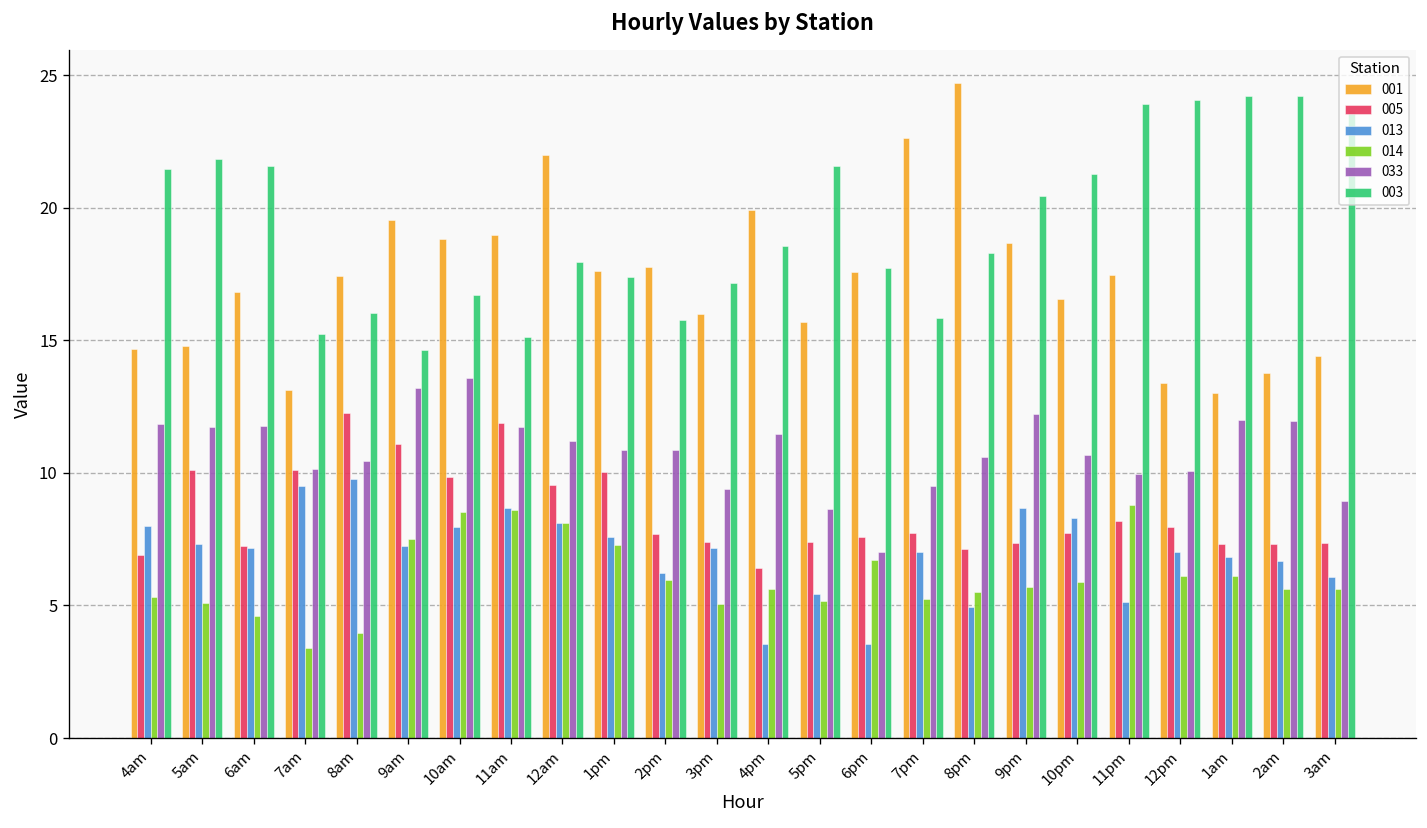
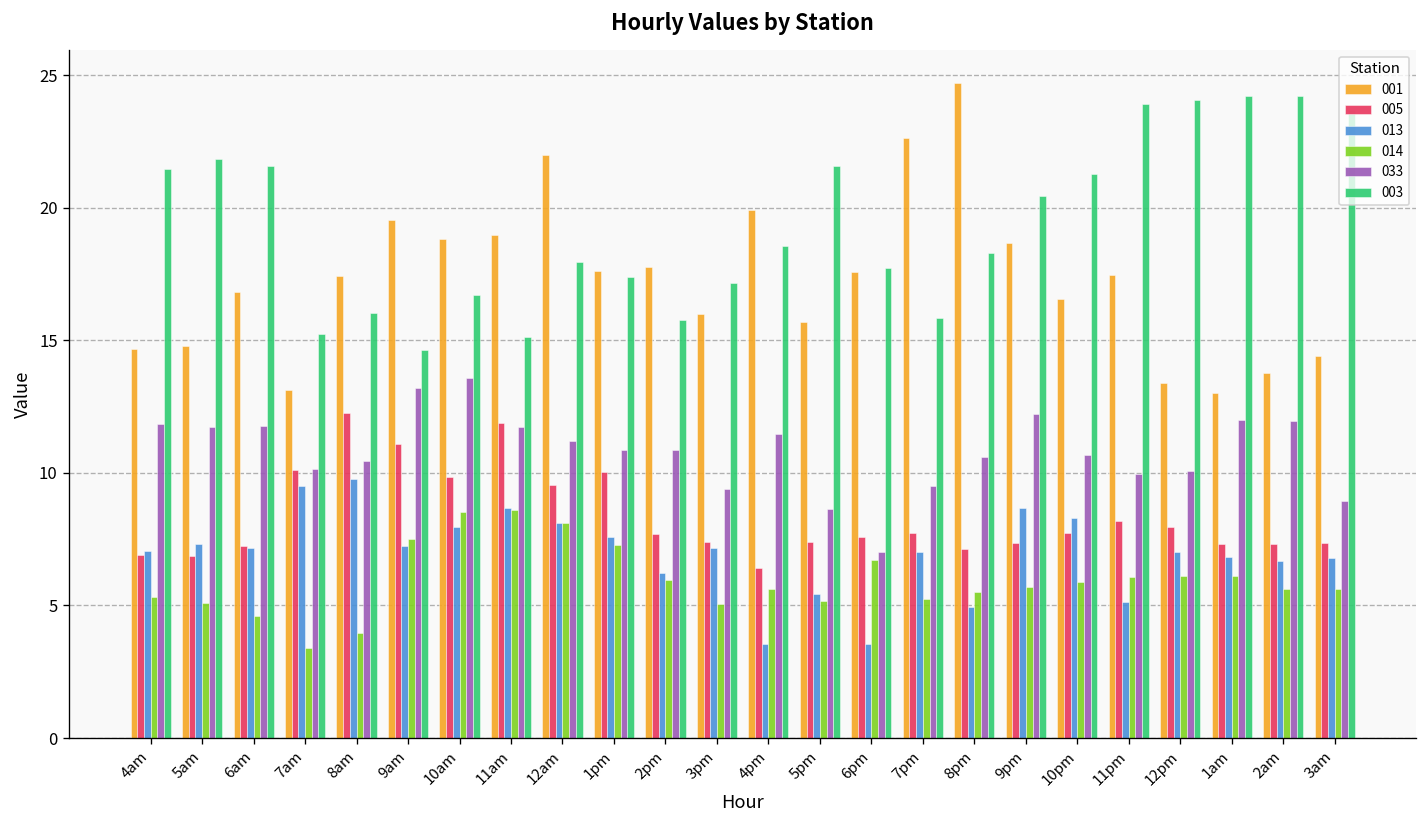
  {
    "001": {
      "4am": 14.7,
      "5am": 14.8,
      "6am": 16.8,
      "7am": 13.1,
      "8am": 17.4,
      "9am": 19.5,
      "10am": 18.8,
      "11am": 19.0,
      "12am": 22.0,
      "1pm": 17.6,
      "2pm": 17.8,
      "3pm": 16.0,
      "4pm": 19.9,
      "5pm": 15.7,
      "6pm": 17.6,
      "7pm": 22.7,
      "8pm": 24.7,
      "9pm": 18.7,
      "10pm": 16.5,
      "11pm": 17.5,
      "12pm": 13.4,
      "1am": 13.0,
      "2am": 13.8,
      "3am": 14.4
    },
    "005": {
      "4am": 6.9,
-     "5am": 10.1,
+     "5am": 6.9,
      "6am": 7.2,
      "7am": 10.1,
      "8am": 12.3,
      "9am": 11.1,
      "10am": 9.8,
      "11am": 11.9,
      "12am": 9.5,
      "1pm": 10.0,
      "2pm": 7.7,
      "3pm": 7.4,
      "4pm": 6.4,
      "5pm": 7.4,
      "6pm": 7.6,
      "7pm": 7.7,
      "8pm": 7.1,
      "9pm": 7.3,
      "10pm": 7.7,
      "11pm": 8.2,
      "12pm": 8.0,
      "1am": 7.3,
      "2am": 7.3,
      "3am": 7.4
    },
    "013": {
-     "4am": 8.0,
+     "4am": 7.1,
      "5am": 7.3,
      "6am": 7.2,
      "7am": 9.5,
      "8am": 9.8,
      "9am": 7.2,
      "10am": 7.9,
      "11am": 8.7,
      "12am": 8.1,
      "1pm": 7.6,
      "2pm": 6.2,
      "3pm": 7.2,
      "4pm": 3.6,
      "5pm": 5.4,
      "6pm": 3.6,
      "7pm": 7.0,
      "8pm": 4.9,
      "9pm": 8.7,
      "10pm": 8.3,
      "11pm": 5.1,
      "12pm": 7.0,
      "1am": 6.8,
      "2am": 6.7,
-     "3am": 6.1
+     "3am": 6.8
    },
    "014": {
      "4am": 5.3,
      "5am": 5.1,
      "6am": 4.6,
      "7am": 3.4,
      "8am": 3.9,
      "9am": 7.5,
      "10am": 8.5,
      "11am": 8.6,
      "12am": 8.1,
      "1pm": 7.3,
      "2pm": 6.0,
      "3pm": 5.0,
      "4pm": 5.6,
      "5pm": 5.2,
      "6pm": 6.7,
      "7pm": 5.3,
      "8pm": 5.5,
      "9pm": 5.7,
      "10pm": 5.9,
-     "11pm": 8.8,
+     "11pm": 6.1,
      "12pm": 6.1,
      "1am": 6.1,
      "2am": 5.6,
      "3am": 5.6
    },
    "033": {
      "4am": 11.9,
      "5am": 11.7,
      "6am": 11.8,
      "7am": 10.2,
      "8am": 10.4,
      "9am": 13.2,
      "10am": 13.6,
      "11am": 11.7,
      "12am": 11.2,
      "1pm": 10.9,
      "2pm": 10.9,
      "3pm": 9.4,
      "4pm": 11.5,
      "5pm": 8.6,
      "6pm": 7.0,
      "7pm": 9.5,
      "8pm": 10.6,
      "9pm": 12.2,
      "10pm": 10.7,
      "11pm": 10.0,
      "12pm": 10.1,
      "1am": 12.0,
      "2am": 12.0,
      "3am": 9.0
    },
    "003": {
      "4am": 21.5,
      "5am": 21.8,
      "6am": 21.6,
      "7am": 15.2,
      "8am": 16.0,
      "9am": 14.6,
      "10am": 16.7,
      "11am": 15.1,
      "12am": 17.9,
      "1pm": 17.4,
      "2pm": 15.8,
      "3pm": 17.2,
      "4pm": 18.6,
      "5pm": 21.6,
      "6pm": 17.7,
      "7pm": 15.8,
      "8pm": 18.3,
      "9pm": 20.4,
      "10pm": 21.3,
      "11pm": 23.9,
      "12pm": 24.1,
      "1am": 24.2,
      "2am": 24.2
    }
  }
